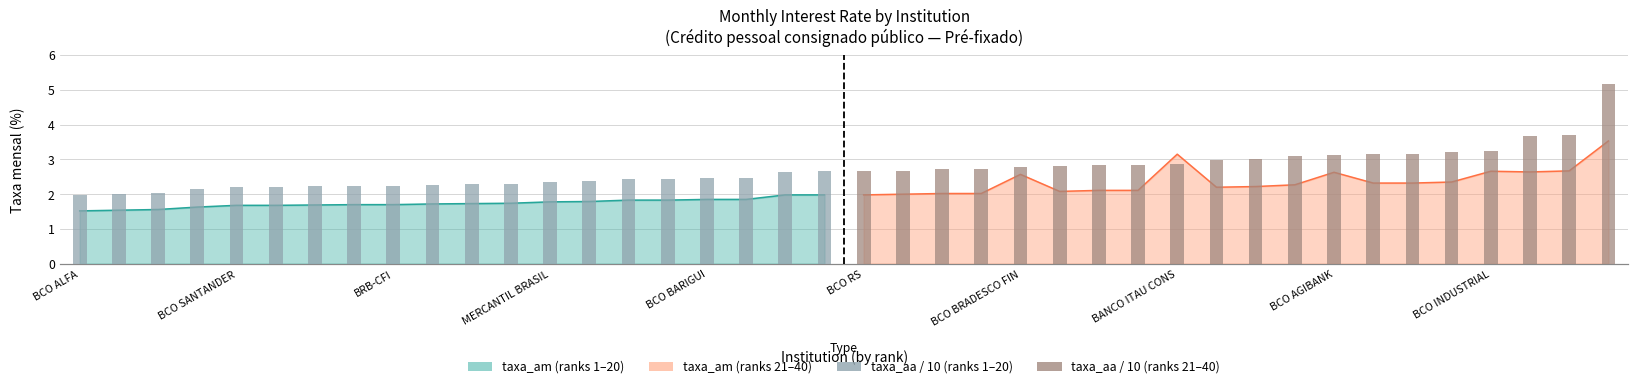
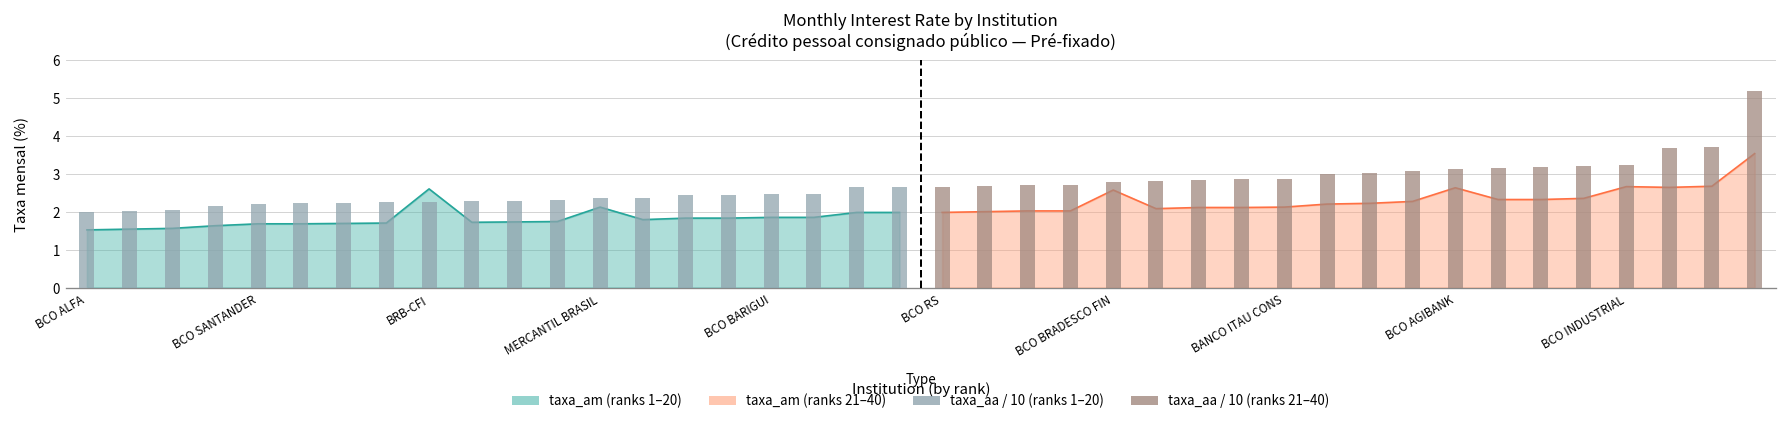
  {
    "taxa_am (ranks 1–20)": {
      "BCO ALFA": 1.5,
      "BCO SANTANDER": 1.7,
-     "BRB-CFI": 1.7,
-     "MERCANTIL BRASIL": 1.8,
+     "BRB-CFI": 2.6,
+     "MERCANTIL BRASIL": 2.1,
      "BCO BARIGUI": 1.9
    },
    "taxa_am (ranks 21–40)": {
      "BCO RS": 2.0,
      "BCO BRADESCO FIN": 2.6,
-     "BANCO ITAU CONS": 3.2,
+     "BANCO ITAU CONS": 2.1,
      "BCO AGIBANK": 2.6,
      "BCO INDUSTRIAL": 2.7
    }
  }
